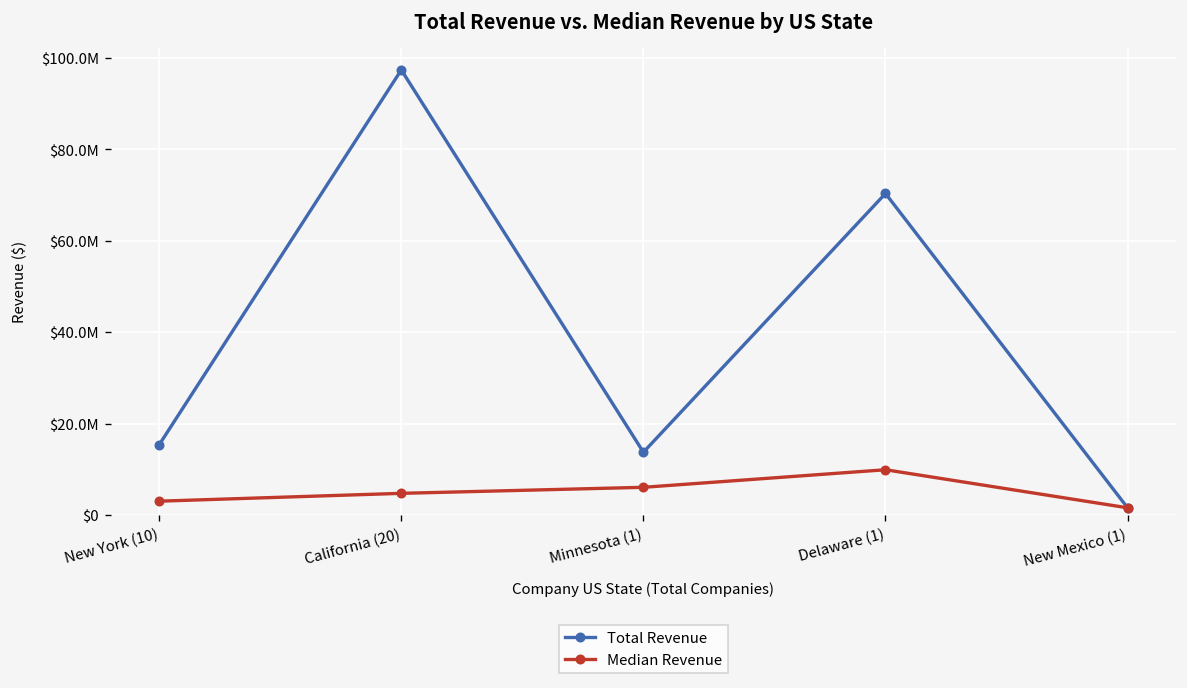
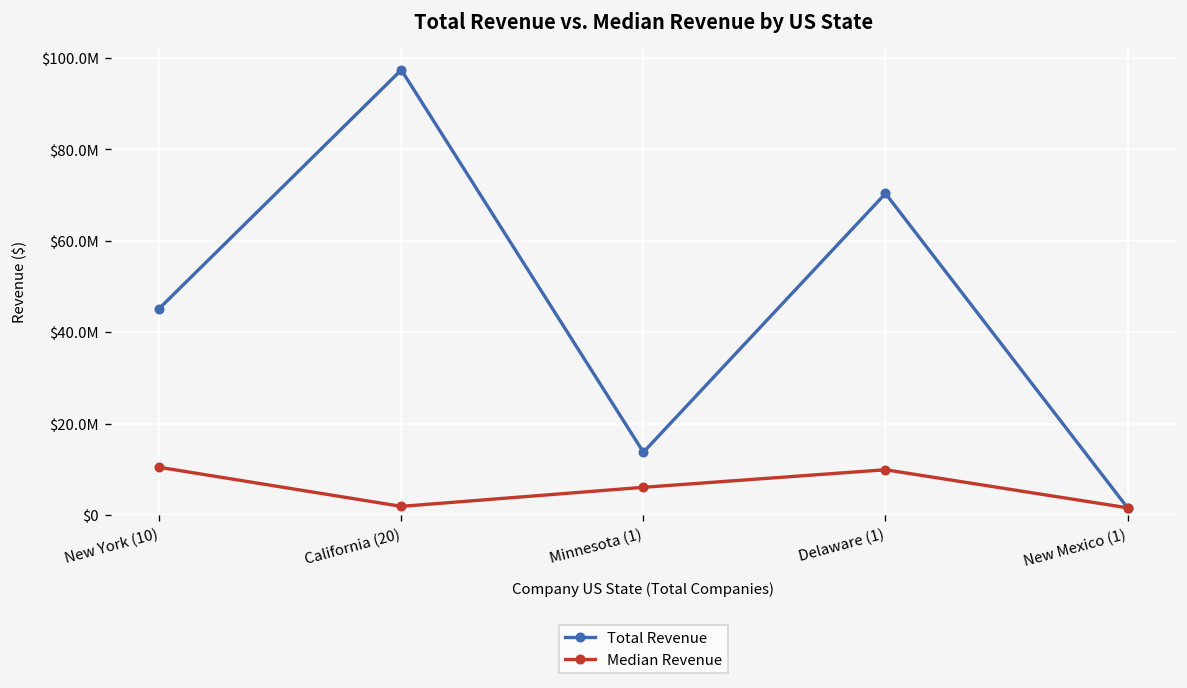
  {
    "Total Revenue": {
-     "New York (10)": "$15000000",
+     "New York (10)": "$45000000",
      "California (20)": "$97000000",
      "Minnesota (1)": "$14000000",
      "Delaware (1)": "$70000000"
    },
    "Median Revenue": {
-     "New York (10)": "$3000000",
-     "California (20)": "$5000000",
+     "New York (10)": "$10000000",
+     "California (20)": "$2000000",
      "Minnesota (1)": "$6000000",
      "Delaware (1)": "$10000000"
    }
  }
